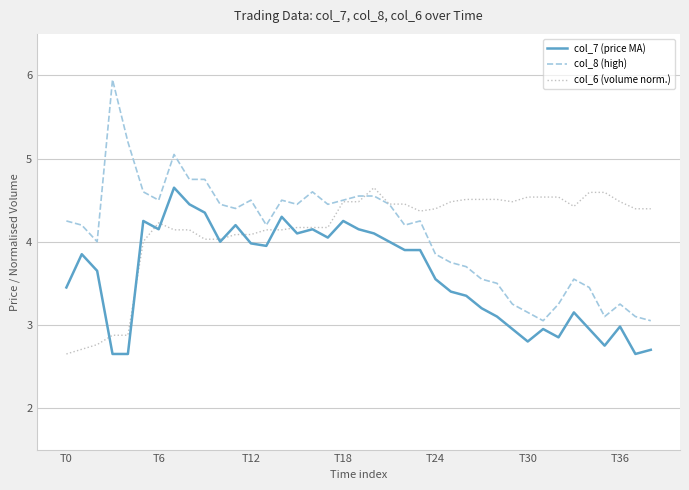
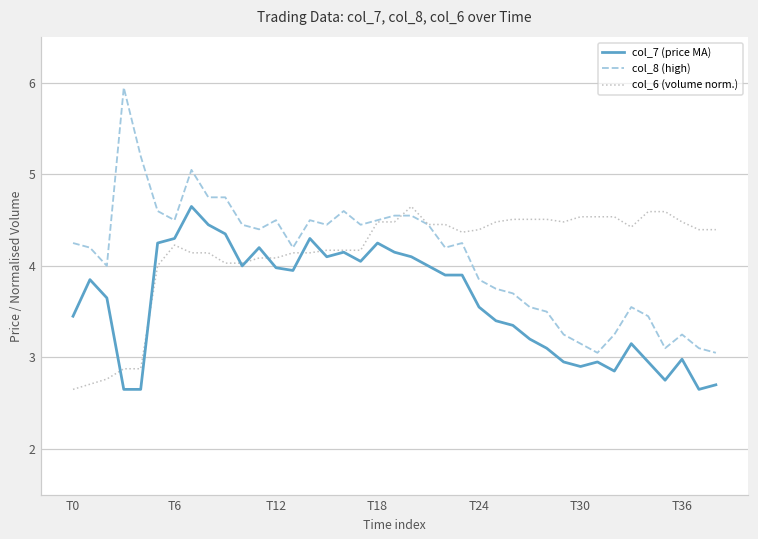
  {
    "col_7 (price MA)": {
      "T0": 3.5,
-     "T6": 4.2,
+     "T6": 4.3,
      "T12": 4.0,
      "T18": 4.3,
      "T24": 3.6,
-     "T30": 2.8,
+     "T30": 2.9,
      "T36": 3.0
    }
  }
